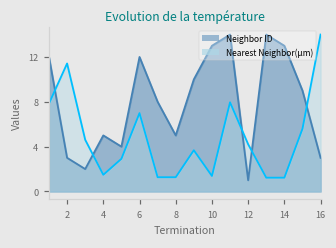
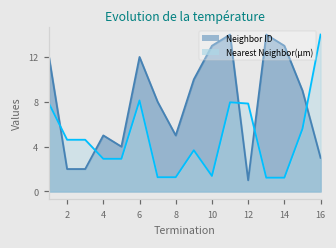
  {
    "Neighbor ID": {
-     "2": 3,
+     "2": 2,
      "4": 5,
      "6": 12,
      "8": 5,
      "12": 1,
      "16": 3
    },
    "Nearest Neighbor(µm)": {
-     "2": 11.4,
-     "4": 1.5,
-     "6": 7.0,
+     "2": 4.6,
+     "4": 2.9,
+     "6": 8.1,
      "8": 1.3,
      "10": 1.4,
-     "12": 4.2,
+     "12": 7.8,
      "14": 1.2,
      "16": 14.0
    }
  }
